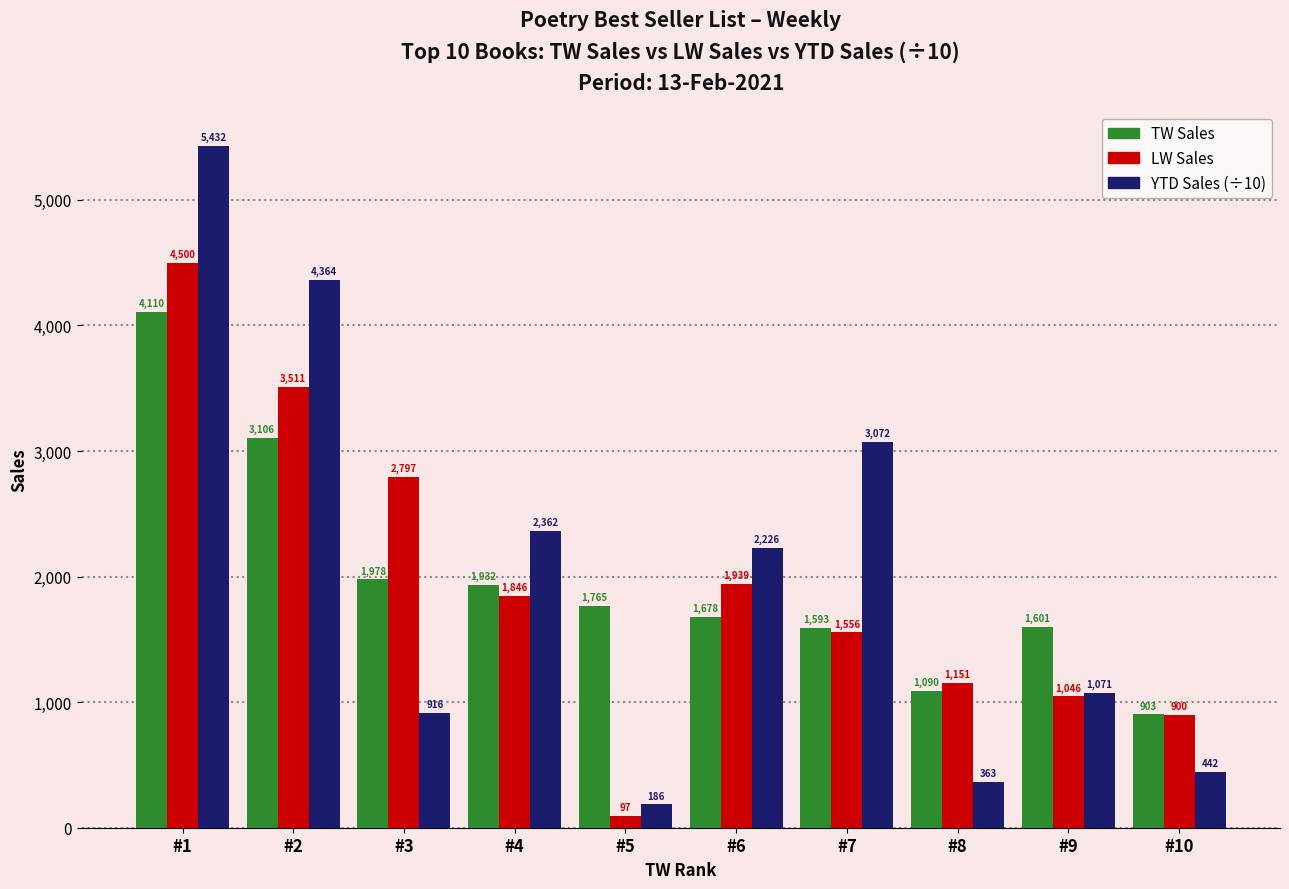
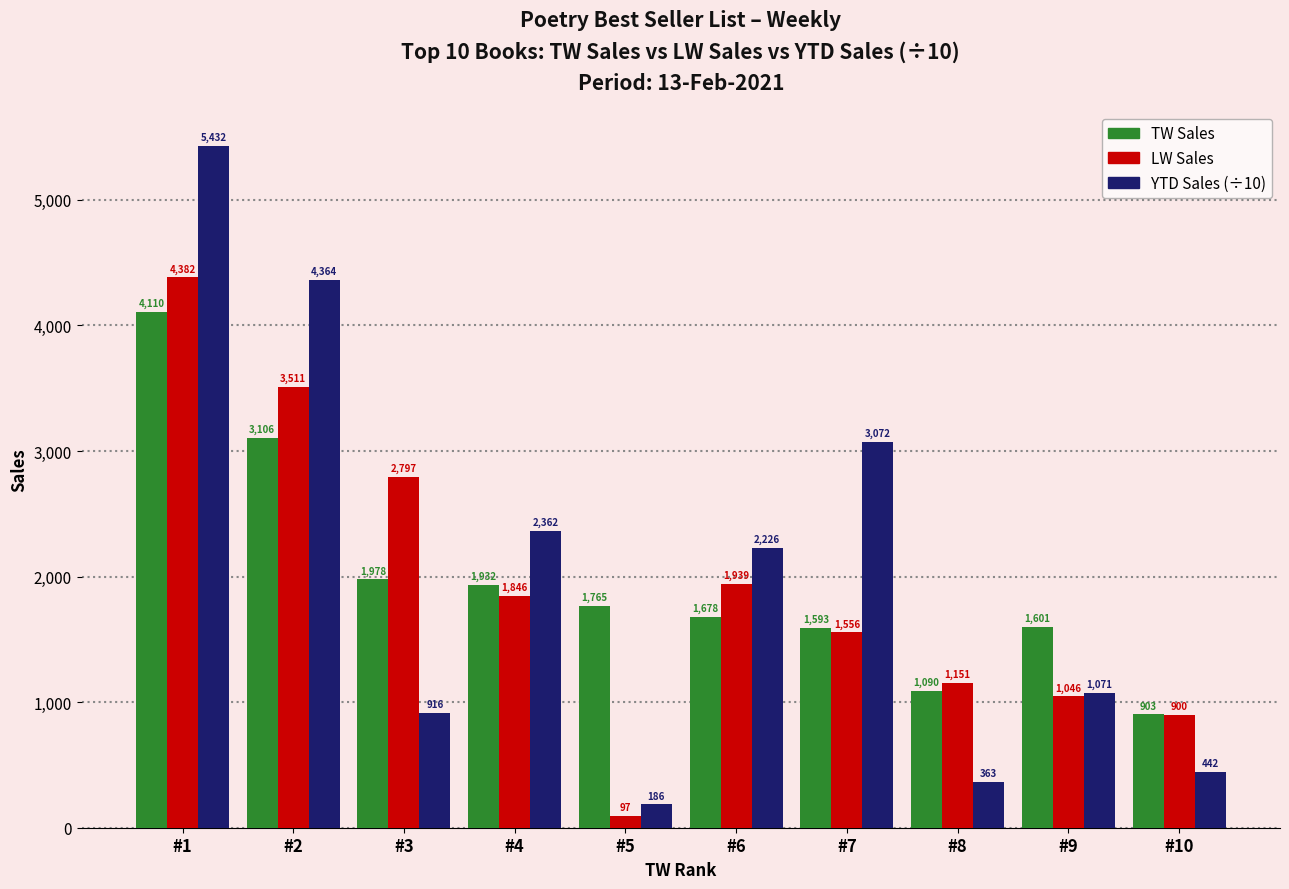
  {
    "TW Sales": {
      "#1": "4,110",
      "#2": "3,106",
      "#3": "1,978",
      "#4": "1,932",
      "#5": "1,765",
      "#6": "1,678",
      "#7": "1,593",
      "#8": "1,090",
      "#9": "1,601",
      "#10": "903"
    },
    "LW Sales": {
-     "#1": "4,500",
+     "#1": "4,382",
      "#2": "3,511",
      "#3": "2,797",
      "#4": "1,846",
      "#5": "97",
      "#6": "1,939",
      "#7": "1,556",
      "#8": "1,151",
      "#9": "1,046",
      "#10": "900"
    },
    "YTD Sales (÷10)": {
      "#1": "5,432",
      "#2": "4,364",
      "#3": "916",
      "#4": "2,362",
      "#5": "186",
      "#6": "2,226",
      "#7": "3,072",
      "#8": "363",
      "#9": "1,071",
      "#10": "442"
    }
  }
